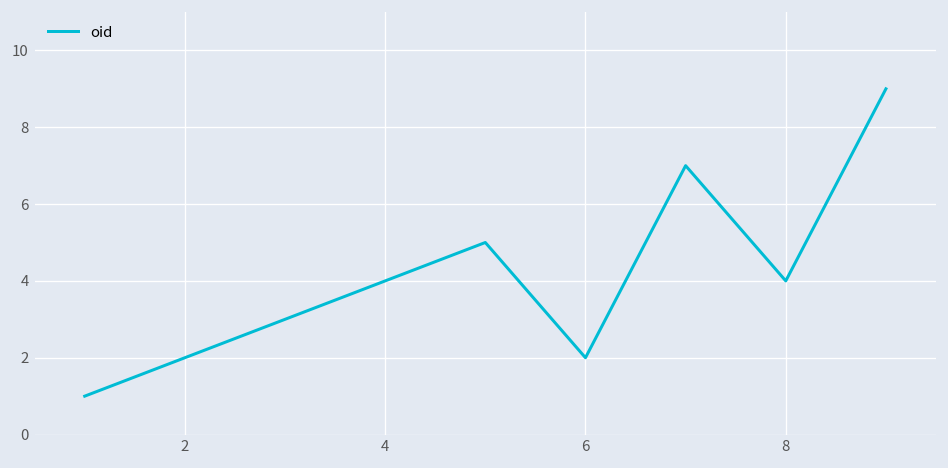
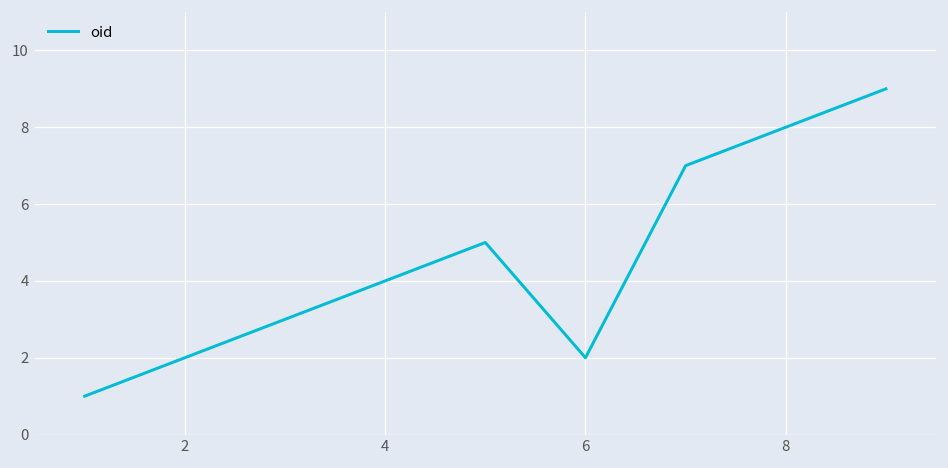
  {
    "2": 2,
    "4": 4,
    "6": 2,
-   "8": 4
+   "8": 8
  }
